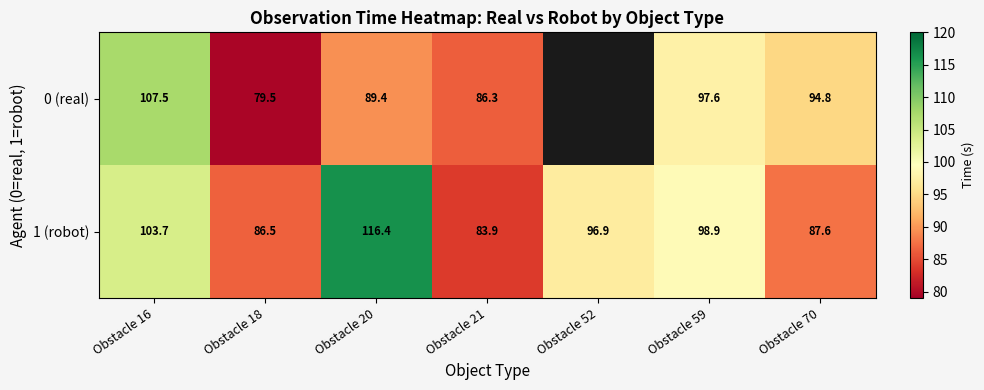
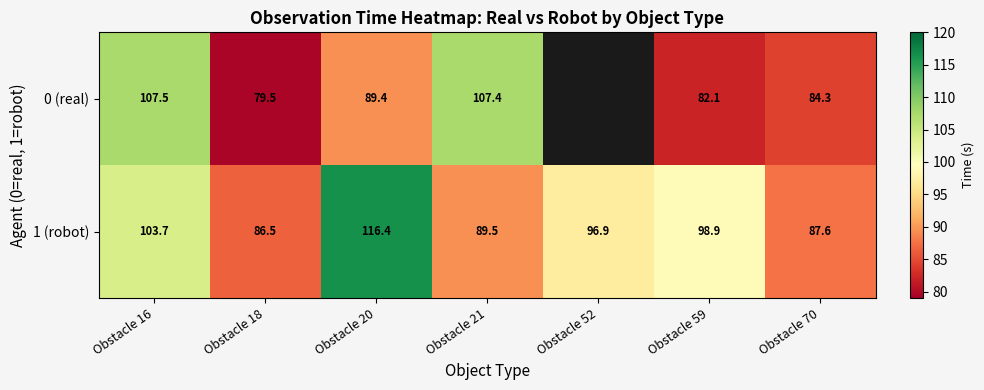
  {
    "0 (real)": {
      "Obstacle 16": 107.5,
      "Obstacle 18": 79.5,
      "Obstacle 20": 89.4,
-     "Obstacle 21": 86.3,
-     "Obstacle 59": 97.6,
-     "Obstacle 70": 94.8
+     "Obstacle 21": 107.4,
+     "Obstacle 59": 82.1,
+     "Obstacle 70": 84.3
    },
    "1 (robot)": {
      "Obstacle 16": 103.7,
      "Obstacle 18": 86.5,
      "Obstacle 20": 116.4,
-     "Obstacle 21": 83.9,
+     "Obstacle 21": 89.5,
      "Obstacle 52": 96.9,
      "Obstacle 59": 98.9,
      "Obstacle 70": 87.6
    }
  }
